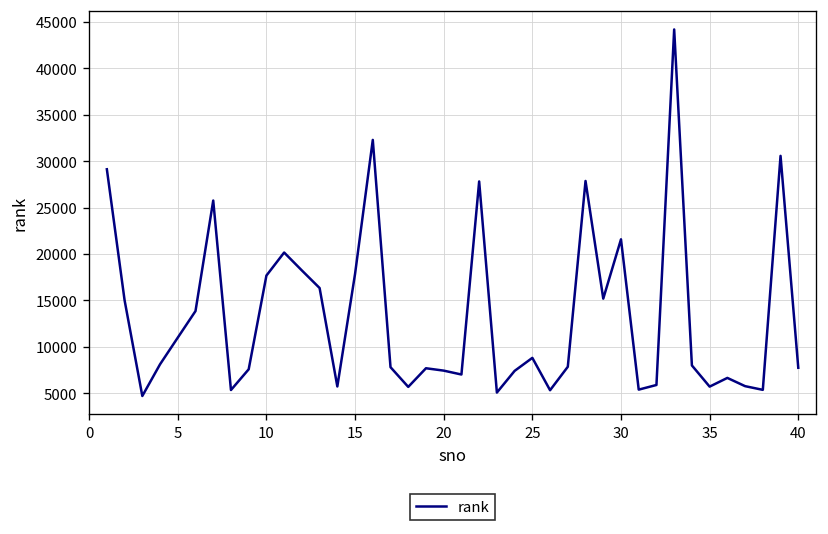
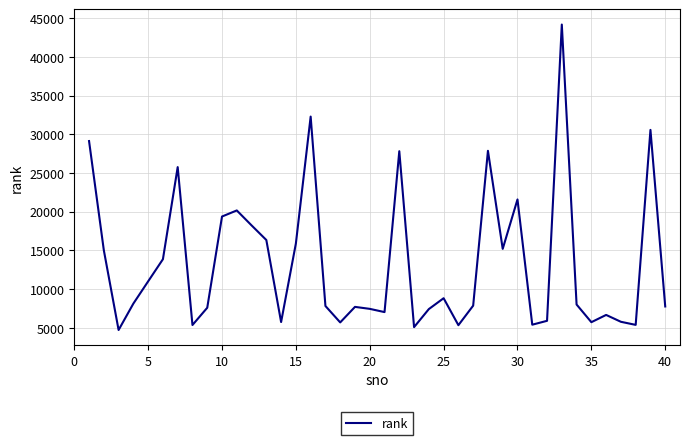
  {
    "5": 11000,
-   "10": 18000,
-   "15": 18000,
+   "10": 19000,
+   "15": 16000,
    "20": 7000,
    "25": 9000,
    "30": 22000,
    "35": 6000,
    "40": 8000
  }
